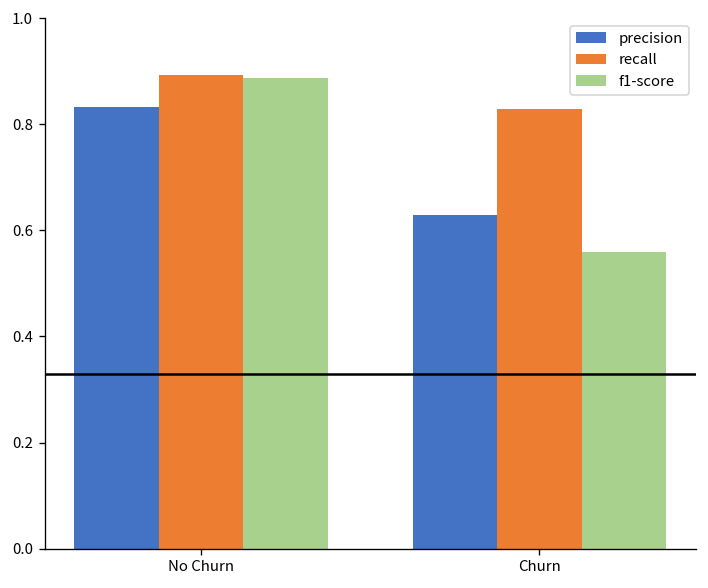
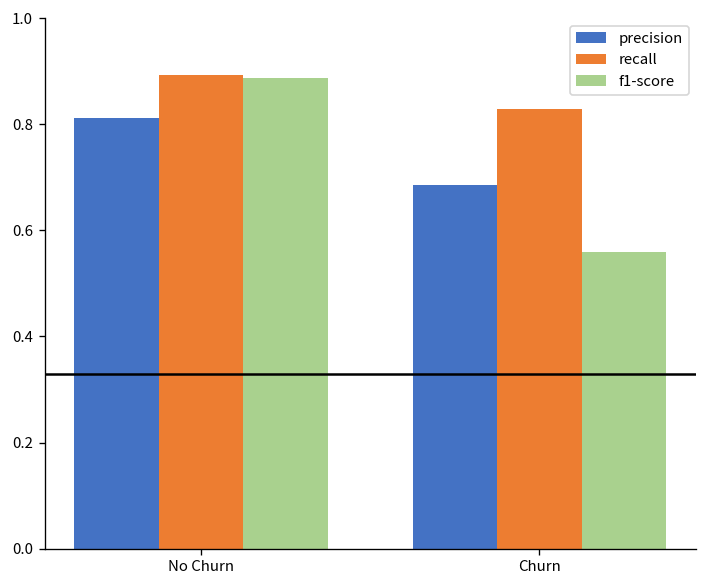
  {
    "precision": {
-     "No Churn": 0.83,
-     "Churn": 0.63
+     "No Churn": 0.81,
+     "Churn": 0.69
    },
    "recall": {
      "No Churn": 0.89,
      "Churn": 0.83
    },
    "f1-score": {
      "No Churn": 0.89,
      "Churn": 0.56
    }
  }
